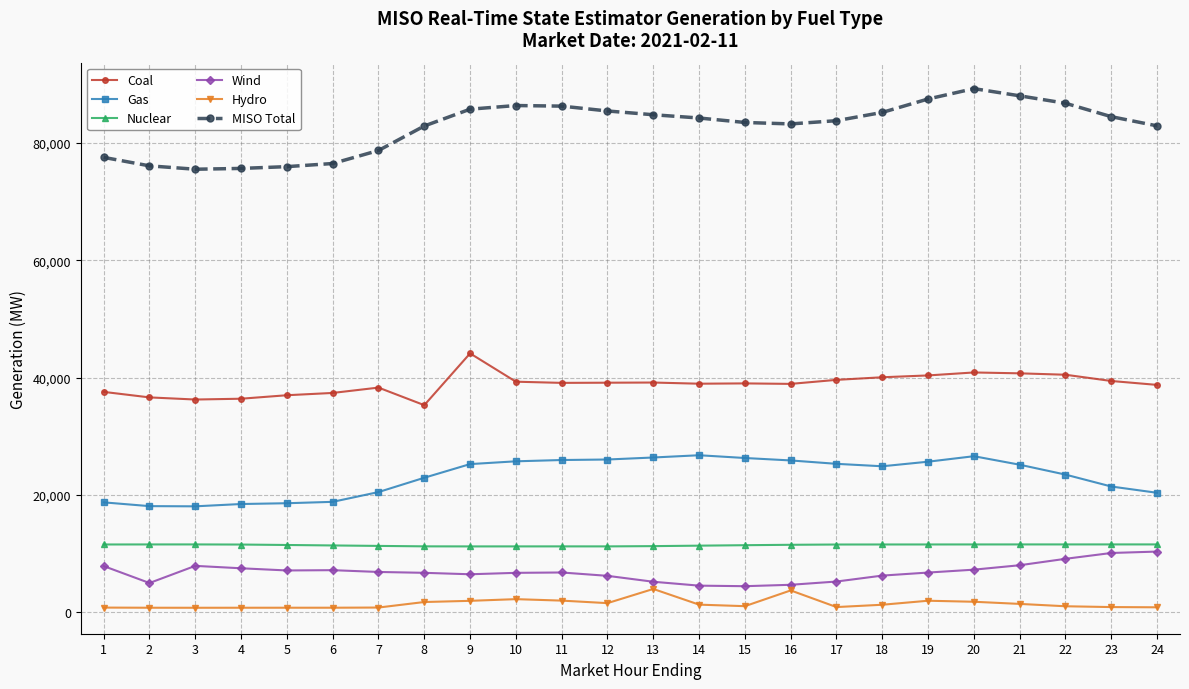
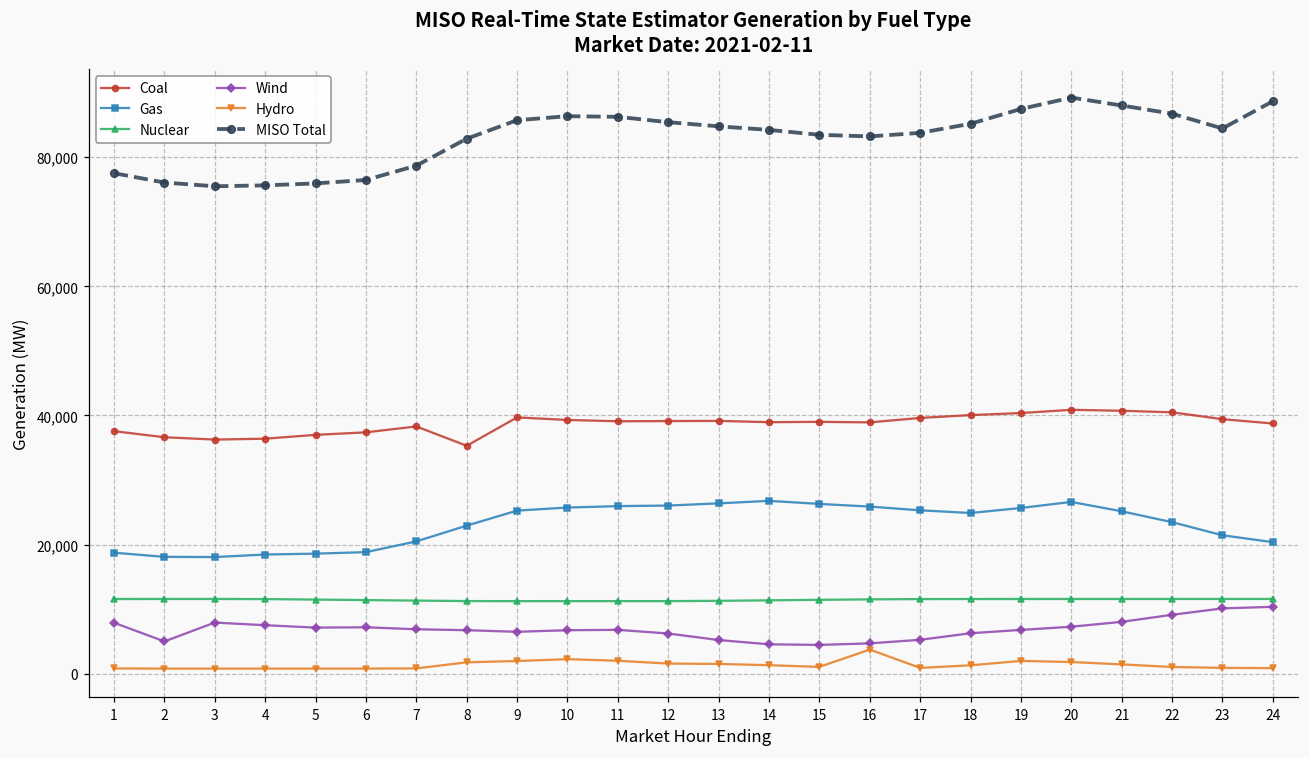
  {
    "Coal": {
      "1": "38,000",
      "2": "37,000",
      "3": "36,000",
      "4": "36,000",
      "5": "37,000",
      "6": "37,000",
      "7": "38,000",
      "8": "35,000",
-     "9": "44,000",
+     "9": "40,000",
      "10": "39,000",
      "11": "39,000",
      "12": "39,000",
      "13": "39,000",
      "14": "39,000",
      "15": "39,000",
      "16": "39,000",
      "17": "40,000",
      "18": "40,000",
      "19": "40,000",
      "20": "41,000",
      "21": "41,000",
      "22": "40,000",
      "23": "39,000",
      "24": "39,000"
    },
    "Gas": {
      "1": "19,000",
      "2": "18,000",
      "3": "18,000",
      "4": "18,000",
      "5": "19,000",
      "6": "19,000",
      "7": "20,000",
      "8": "23,000",
      "9": "25,000",
      "10": "26,000",
      "11": "26,000",
      "12": "26,000",
      "13": "26,000",
      "14": "27,000",
      "15": "26,000",
      "16": "26,000",
      "17": "25,000",
      "18": "25,000",
      "19": "26,000",
      "20": "27,000",
      "21": "25,000",
      "22": "23,000",
      "23": "21,000",
      "24": "20,000"
    },
    "Nuclear": {
      "1": "12,000",
      "2": "12,000",
      "3": "12,000",
      "4": "12,000",
      "5": "11,000",
      "6": "11,000",
      "7": "11,000",
      "8": "11,000",
      "9": "11,000",
      "10": "11,000",
      "11": "11,000",
      "12": "11,000",
      "13": "11,000",
      "14": "11,000",
      "15": "11,000",
      "16": "12,000",
      "17": "12,000",
      "18": "12,000",
      "19": "12,000",
      "20": "12,000",
      "21": "12,000",
      "22": "12,000",
      "23": "12,000",
      "24": "12,000"
    },
    "Wind": {
      "1": "8,000",
      "2": "5,000",
      "3": "8,000",
      "4": "7,000",
      "5": "7,000",
      "6": "7,000",
      "7": "7,000",
      "8": "7,000",
      "9": "6,000",
      "10": "7,000",
      "11": "7,000",
      "12": "6,000",
      "13": "5,000",
      "14": "5,000",
      "15": "4,000",
      "16": "5,000",
      "17": "5,000",
      "18": "6,000",
      "19": "7,000",
      "20": "7,000",
      "21": "8,000",
      "22": "9,000",
      "23": "10,000",
      "24": "10,000"
    },
    "Hydro": {
      "1": "1,000",
      "2": "1,000",
      "3": "1,000",
      "4": "1,000",
      "5": "1,000",
      "6": "1,000",
      "7": "1,000",
      "8": "2,000",
      "9": "2,000",
      "10": "2,000",
      "11": "2,000",
      "12": "2,000",
-     "13": "4,000",
+     "13": "1,000",
      "14": "1,000",
      "15": "1,000",
      "16": "4,000",
      "17": "1,000",
      "18": "1,000",
      "19": "2,000",
      "20": "2,000",
      "21": "1,000",
      "22": "1,000",
      "23": "1,000",
      "24": "1,000"
    },
    "MISO Total": {
      "1": "78,000",
      "2": "76,000",
      "3": "76,000",
      "4": "76,000",
      "5": "76,000",
      "6": "76,000",
      "7": "79,000",
      "8": "83,000",
      "9": "86,000",
      "10": "86,000",
      "11": "86,000",
      "12": "85,000",
      "13": "85,000",
      "14": "84,000",
      "15": "83,000",
      "16": "83,000",
      "17": "84,000",
      "18": "85,000",
      "19": "87,000",
      "20": "89,000",
      "21": "88,000",
      "22": "87,000",
      "23": "84,000",
-     "24": "83,000"
+     "24": "89,000"
    }
  }
